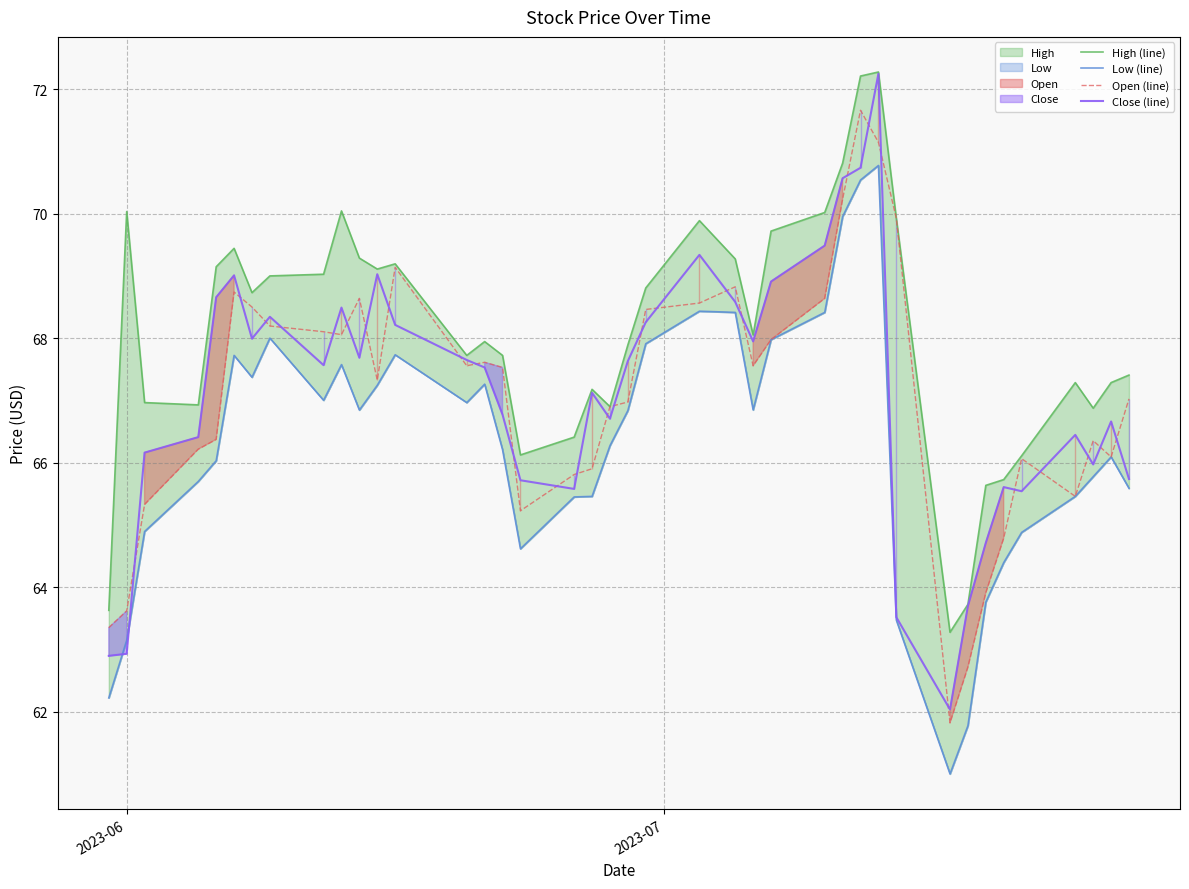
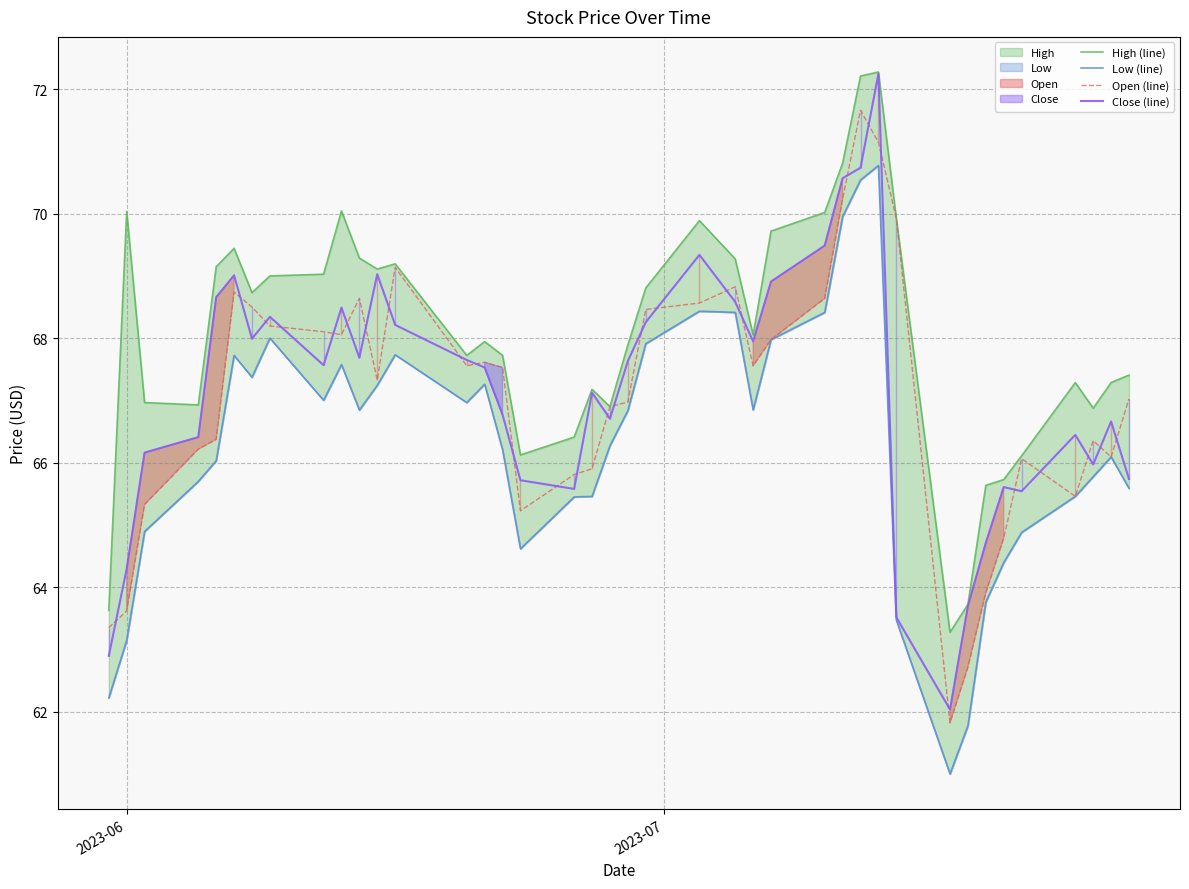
  {
    "High": {
      "2023-06": 70.0
    },
    "Low": {
      "2023-06": 63.2
    },
    "Open (line)": {
      "2023-06": 63.6
    },
    "Close (line)": {
-     "2023-06": 62.9
+     "2023-06": 64.3
    }
  }
